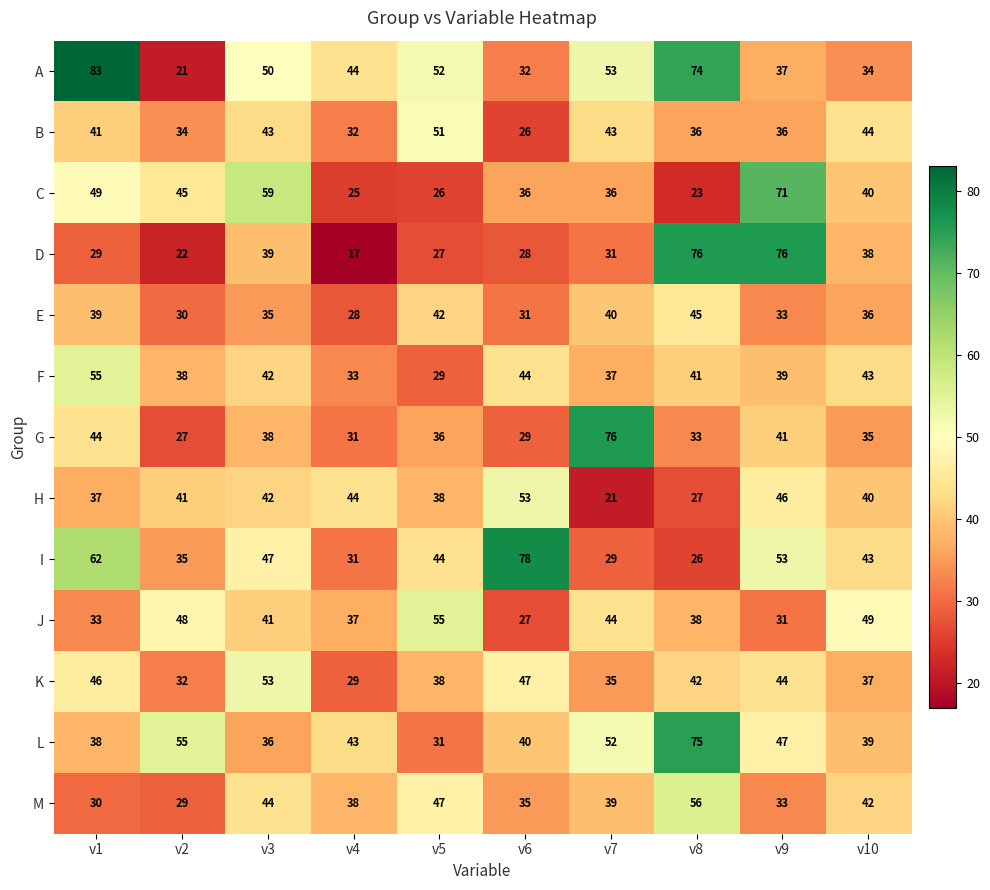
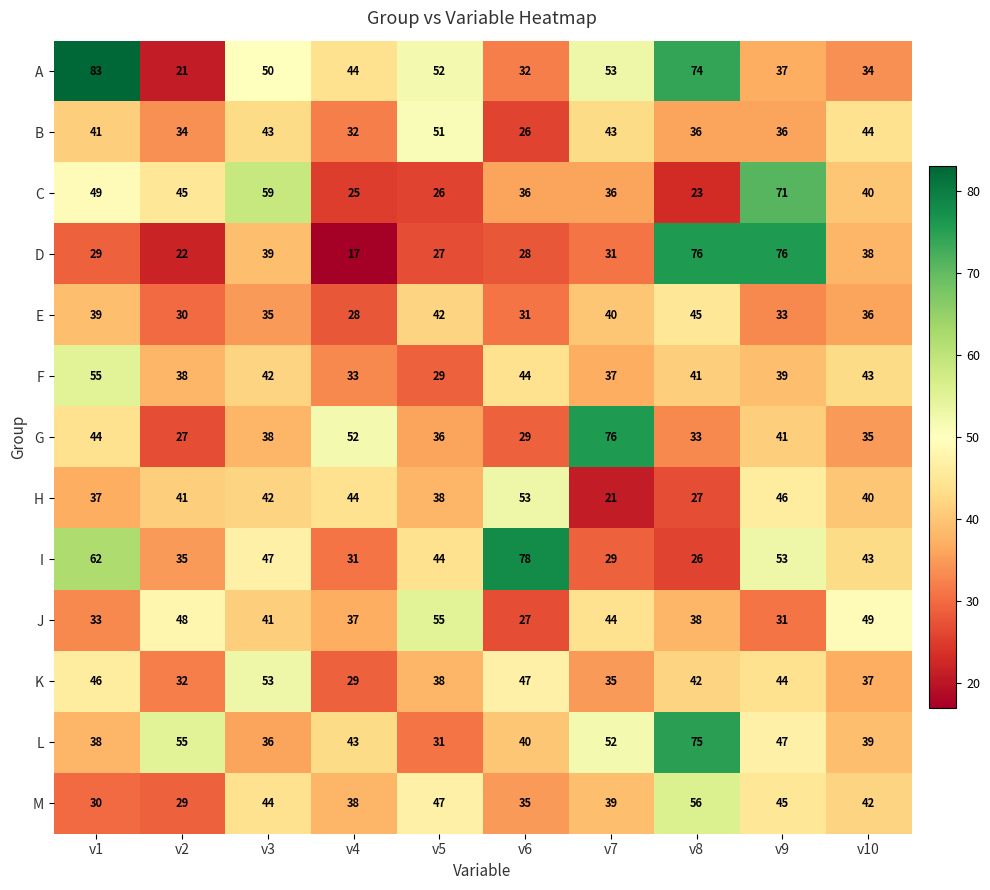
  {
    "A": {
      "v1": 83,
      "v2": 21,
      "v3": 50,
      "v4": 44,
      "v5": 52,
      "v6": 32,
      "v7": 53,
      "v8": 74,
      "v9": 37,
      "v10": 34
    },
    "B": {
      "v1": 41,
      "v2": 34,
      "v3": 43,
      "v4": 32,
      "v5": 51,
      "v6": 26,
      "v7": 43,
      "v8": 36,
      "v9": 36,
      "v10": 44
    },
    "C": {
      "v1": 49,
      "v2": 45,
      "v3": 59,
      "v4": 25,
      "v5": 26,
      "v6": 36,
      "v7": 36,
      "v8": 23,
      "v9": 71,
      "v10": 40
    },
    "D": {
      "v1": 29,
      "v2": 22,
      "v3": 39,
      "v4": 17,
      "v5": 27,
      "v6": 28,
      "v7": 31,
      "v8": 76,
      "v9": 76,
      "v10": 38
    },
    "E": {
      "v1": 39,
      "v2": 30,
      "v3": 35,
      "v4": 28,
      "v5": 42,
      "v6": 31,
      "v7": 40,
      "v8": 45,
      "v9": 33,
      "v10": 36
    },
    "F": {
      "v1": 55,
      "v2": 38,
      "v3": 42,
      "v4": 33,
      "v5": 29,
      "v6": 44,
      "v7": 37,
      "v8": 41,
      "v9": 39,
      "v10": 43
    },
    "G": {
      "v1": 44,
      "v2": 27,
      "v3": 38,
-     "v4": 31,
+     "v4": 52,
      "v5": 36,
      "v6": 29,
      "v7": 76,
      "v8": 33,
      "v9": 41,
      "v10": 35
    },
    "H": {
      "v1": 37,
      "v2": 41,
      "v3": 42,
      "v4": 44,
      "v5": 38,
      "v6": 53,
      "v7": 21,
      "v8": 27,
      "v9": 46,
      "v10": 40
    },
    "I": {
      "v1": 62,
      "v2": 35,
      "v3": 47,
      "v4": 31,
      "v5": 44,
      "v6": 78,
      "v7": 29,
      "v8": 26,
      "v9": 53,
      "v10": 43
    },
    "J": {
      "v1": 33,
      "v2": 48,
      "v3": 41,
      "v4": 37,
      "v5": 55,
      "v6": 27,
      "v7": 44,
      "v8": 38,
      "v9": 31,
      "v10": 49
    },
    "K": {
      "v1": 46,
      "v2": 32,
      "v3": 53,
      "v4": 29,
      "v5": 38,
      "v6": 47,
      "v7": 35,
      "v8": 42,
      "v9": 44,
      "v10": 37
    },
    "L": {
      "v1": 38,
      "v2": 55,
      "v3": 36,
      "v4": 43,
      "v5": 31,
      "v6": 40,
      "v7": 52,
      "v8": 75,
      "v9": 47,
      "v10": 39
    },
    "M": {
      "v1": 30,
      "v2": 29,
      "v3": 44,
      "v4": 38,
      "v5": 47,
      "v6": 35,
      "v7": 39,
      "v8": 56,
-     "v9": 33,
+     "v9": 45,
      "v10": 42
    }
  }
